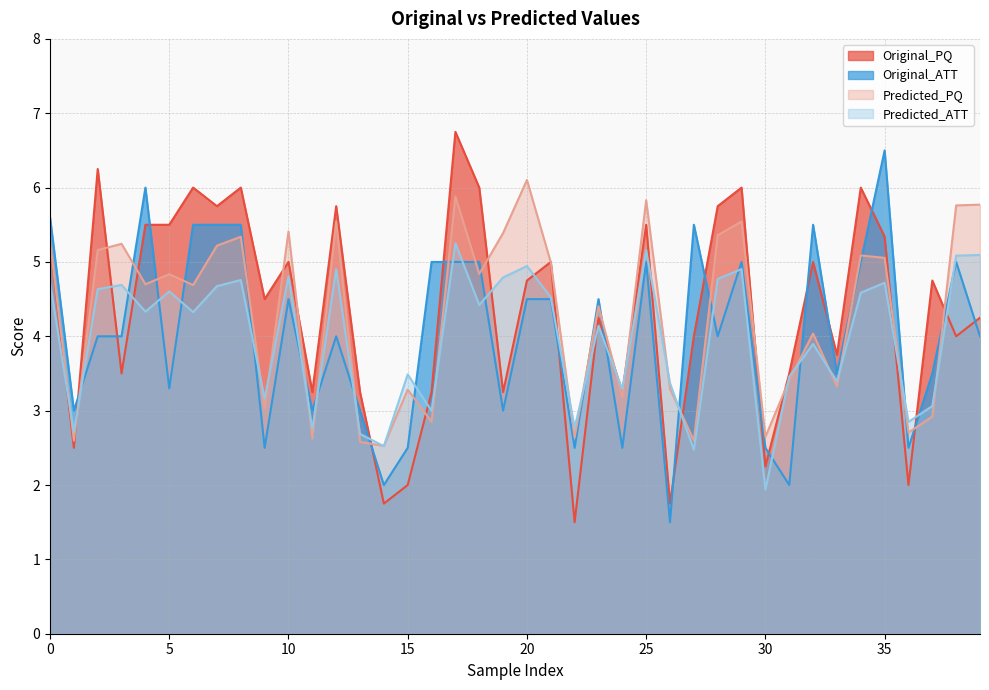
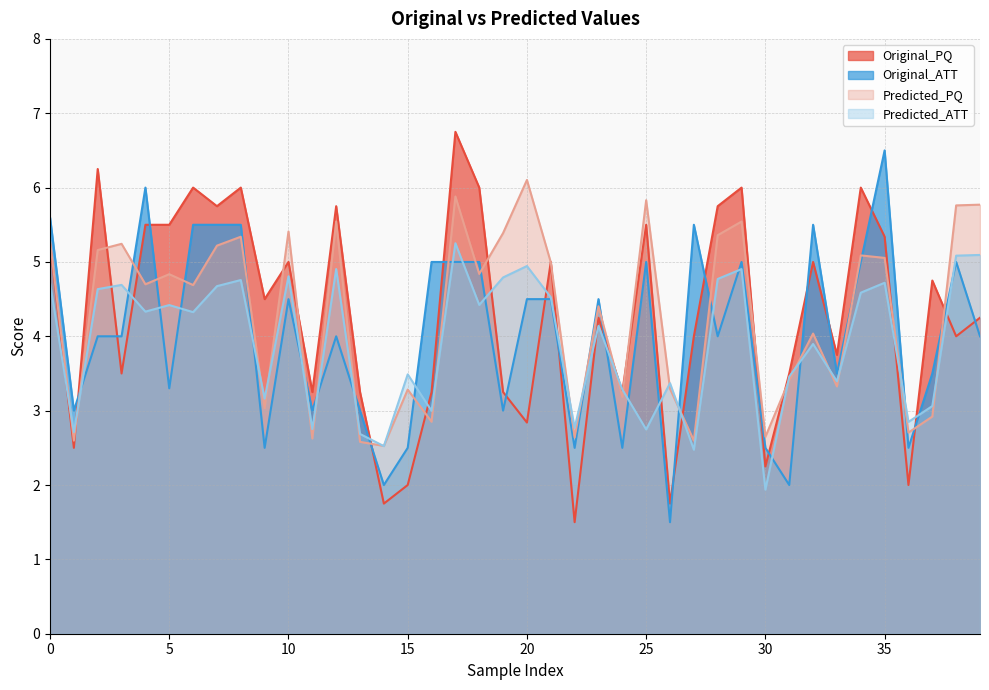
  {
    "Original_PQ": {
      "5": 5.5,
      "10": 5.0,
      "15": 2.0,
-     "20": 4.8,
+     "20": 2.8,
      "25": 5.5,
      "30": 2.3,
      "35": 5.3
    },
    "Original_ATT": {
      "0": 5.6,
      "5": 3.3,
      "10": 4.5,
      "15": 2.5,
      "20": 4.5,
      "25": 5.0,
      "30": 2.5,
      "35": 6.5
    },
    "Predicted_PQ": {
      "5": 4.8,
      "10": 5.4,
      "15": 3.3,
      "20": 6.1,
      "25": 5.8,
      "30": 2.6,
      "35": 5.1
    },
    "Predicted_ATT": {
      "0": 4.7,
-     "5": 4.6,
+     "5": 4.4,
      "10": 4.8,
      "15": 3.5,
      "20": 4.9,
-     "25": 5.2,
+     "25": 2.7,
      "30": 1.9,
      "35": 4.7
    }
  }
